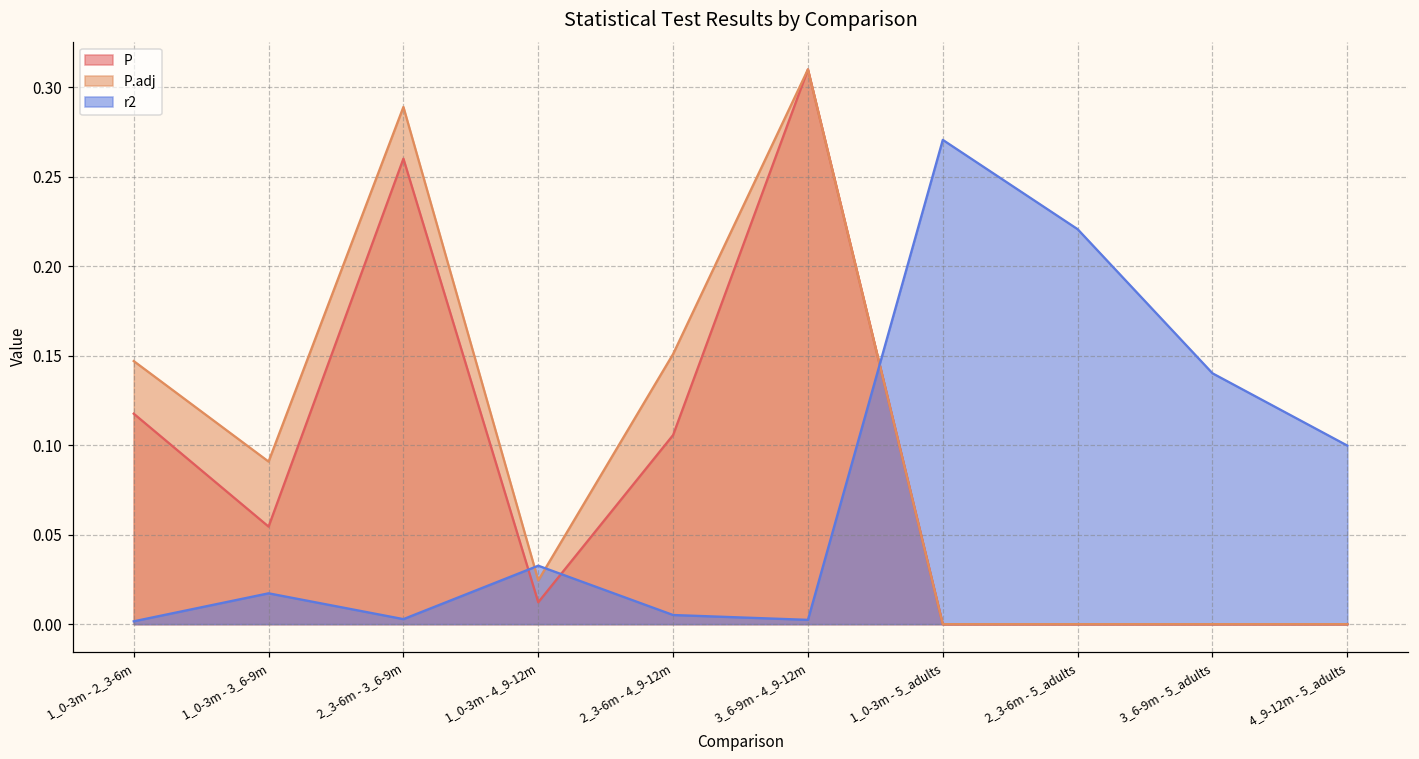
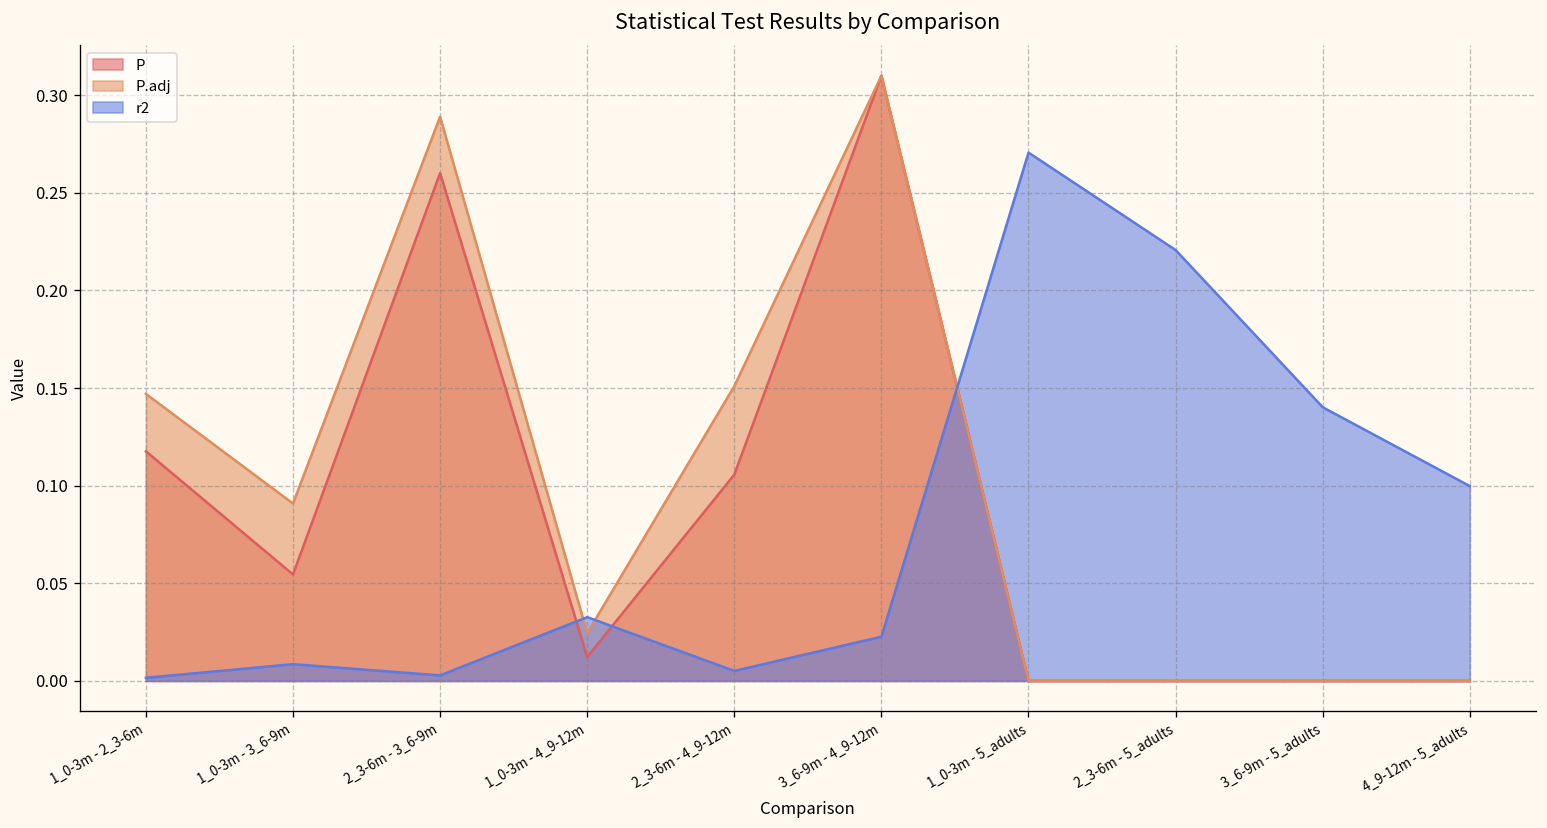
  {
    "r2": {
      "1_0-3m - 2_3-6m": 0.002,
-     "1_0-3m - 3_6-9m": 0.017,
+     "1_0-3m - 3_6-9m": 0.009,
      "2_3-6m - 3_6-9m": 0.003,
      "1_0-3m - 4_9-12m": 0.033,
      "2_3-6m - 4_9-12m": 0.005,
-     "3_6-9m - 4_9-12m": 0.002,
+     "3_6-9m - 4_9-12m": 0.023,
      "1_0-3m - 5_adults": 0.271,
      "2_3-6m - 5_adults": 0.221,
      "3_6-9m - 5_adults": 0.140,
      "4_9-12m - 5_adults": 0.100
    }
  }
